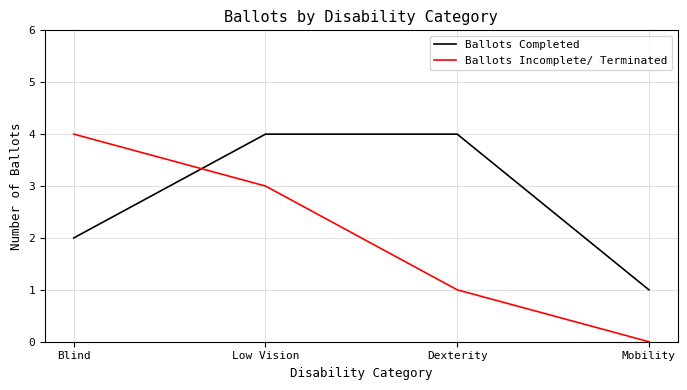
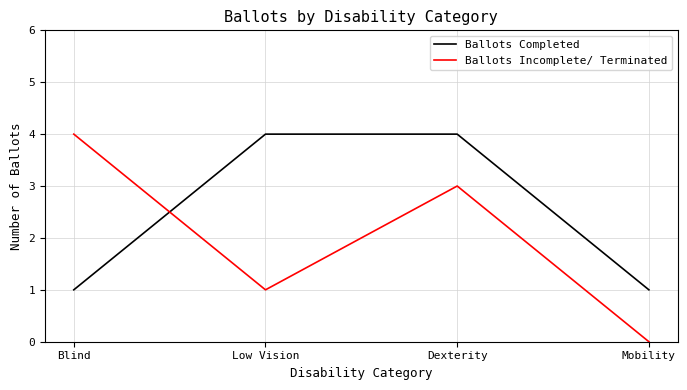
  {
    "Ballots Completed": {
-     "Blind": 2,
+     "Blind": 1,
      "Low Vision": 4,
      "Dexterity": 4,
      "Mobility": 1
    },
    "Ballots Incomplete/ Terminated": {
      "Blind": 4,
-     "Low Vision": 3,
-     "Dexterity": 1,
+     "Low Vision": 1,
+     "Dexterity": 3,
      "Mobility": 0
    }
  }
